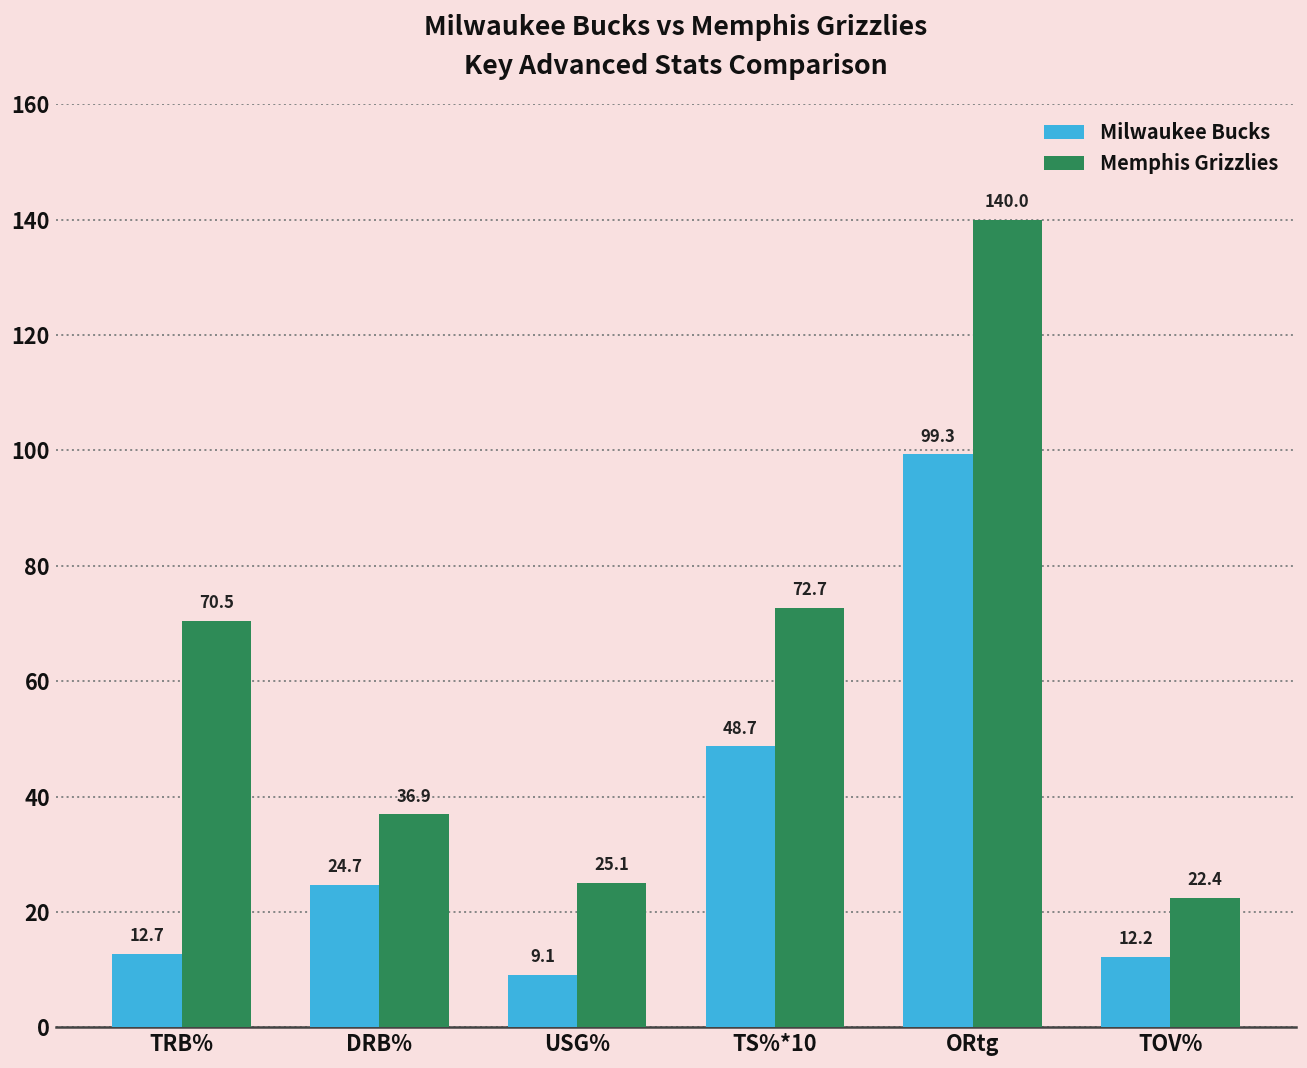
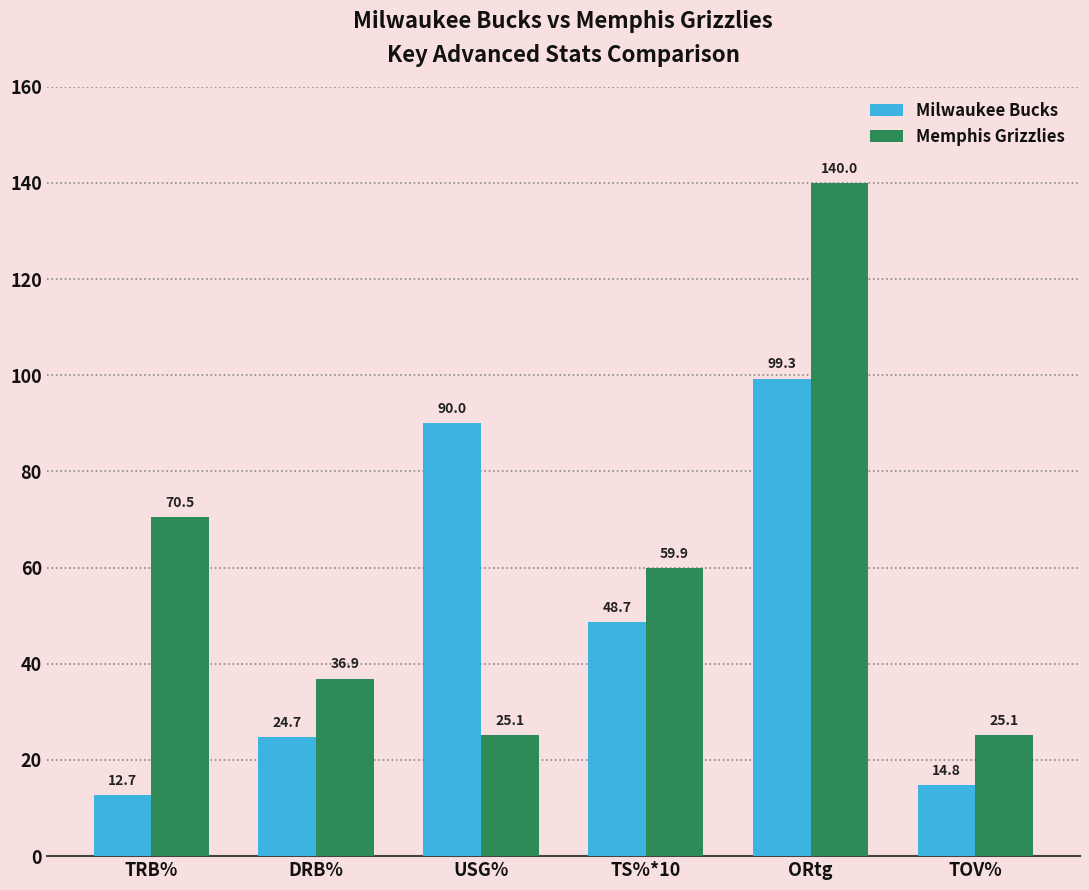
  {
    "Milwaukee Bucks": {
      "TRB%": 12.7,
      "DRB%": 24.7,
-     "USG%": 9.1,
+     "USG%": 90.0,
      "TS%*10": 48.7,
      "ORtg": 99.3,
-     "TOV%": 12.2
+     "TOV%": 14.8
    },
    "Memphis Grizzlies": {
      "TRB%": 70.5,
      "DRB%": 36.9,
      "USG%": 25.1,
-     "TS%*10": 72.7,
+     "TS%*10": 59.9,
      "ORtg": 140.0,
-     "TOV%": 22.4
+     "TOV%": 25.1
    }
  }
